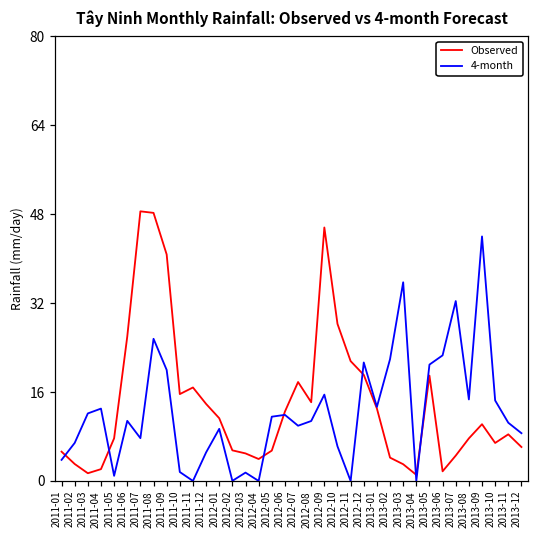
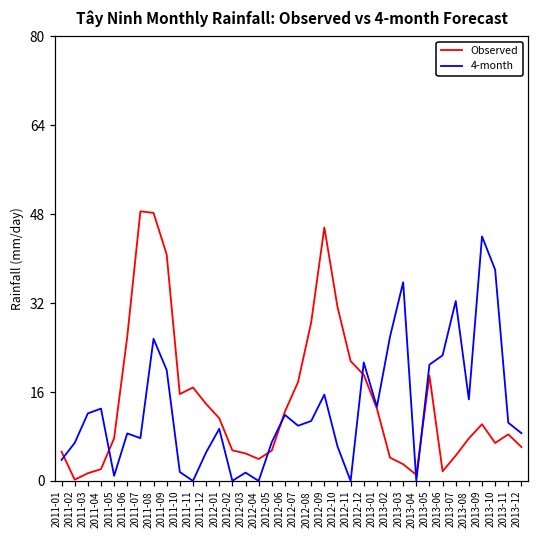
  {
    "Observed": {
      "2011-01": 5,
-     "2011-02": 3,
+     "2011-02": 0,
      "2011-03": 1,
      "2011-04": 2,
      "2011-05": 8,
      "2011-06": 26,
      "2011-07": 49,
      "2011-08": 48,
      "2011-09": 41,
      "2011-10": 16,
      "2011-11": 17,
      "2011-12": 14,
      "2012-01": 11,
      "2012-02": 6,
      "2012-03": 5,
      "2012-04": 4,
      "2012-05": 5,
      "2012-06": 12,
      "2012-07": 18,
-     "2012-08": 14,
+     "2012-08": 29,
      "2012-09": 46,
-     "2012-10": 28,
+     "2012-10": 31,
      "2012-11": 22,
      "2012-12": 19,
      "2013-02": 4,
      "2013-03": 3,
      "2013-04": 1,
      "2013-05": 19,
      "2013-06": 2,
      "2013-07": 5,
      "2013-08": 8,
      "2013-09": 10,
      "2013-10": 7,
      "2013-11": 8,
      "2013-12": 6
    },
    "4-month": {
      "2011-01": 4,
      "2011-02": 7,
      "2011-03": 12,
      "2011-04": 13,
      "2011-05": 1,
-     "2011-06": 11,
+     "2011-06": 9,
      "2011-07": 8,
      "2011-08": 26,
      "2011-09": 20,
      "2011-10": 2,
      "2011-11": 0,
      "2011-12": 5,
      "2012-01": 9,
      "2012-02": 0,
      "2012-03": 2,
      "2012-04": 0,
-     "2012-05": 12,
+     "2012-05": 7,
      "2012-06": 12,
      "2012-07": 10,
      "2012-08": 11,
      "2012-09": 16,
      "2012-10": 6,
      "2012-11": 0,
      "2012-12": 21,
-     "2013-02": 22,
+     "2013-02": 26,
      "2013-03": 36,
      "2013-04": 0,
      "2013-05": 21,
      "2013-06": 23,
      "2013-07": 32,
      "2013-08": 15,
      "2013-09": 44,
-     "2013-10": 14,
+     "2013-10": 38,
      "2013-11": 10,
      "2013-12": 9
    }
  }
